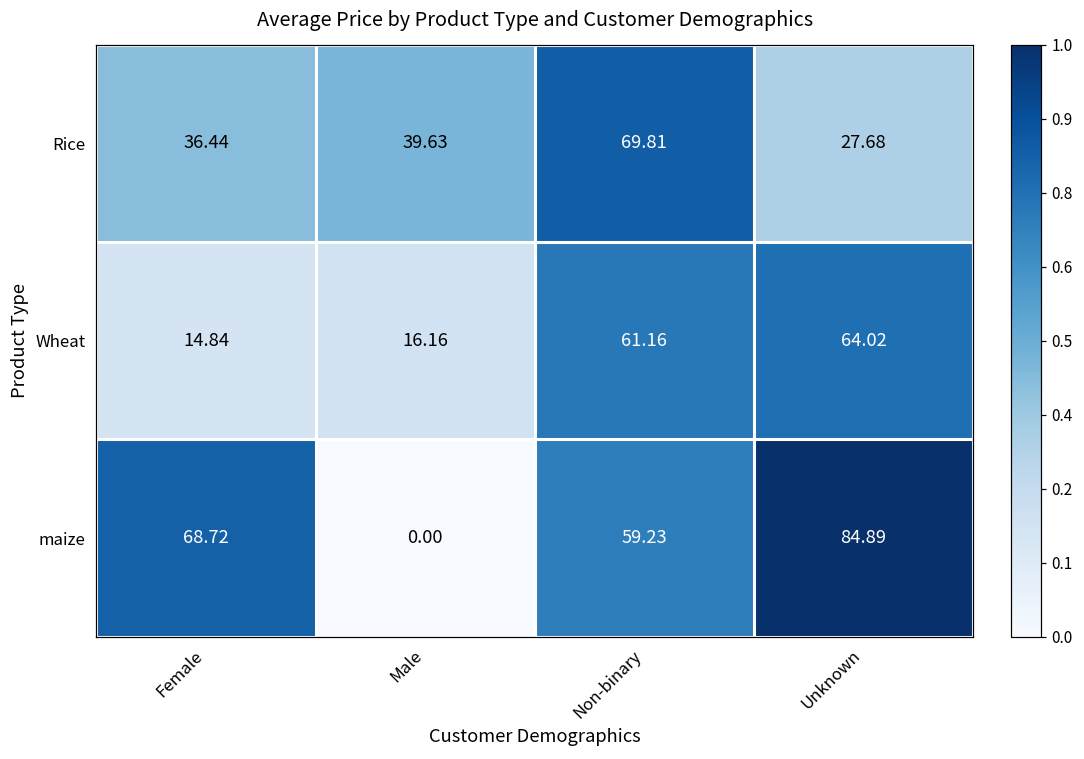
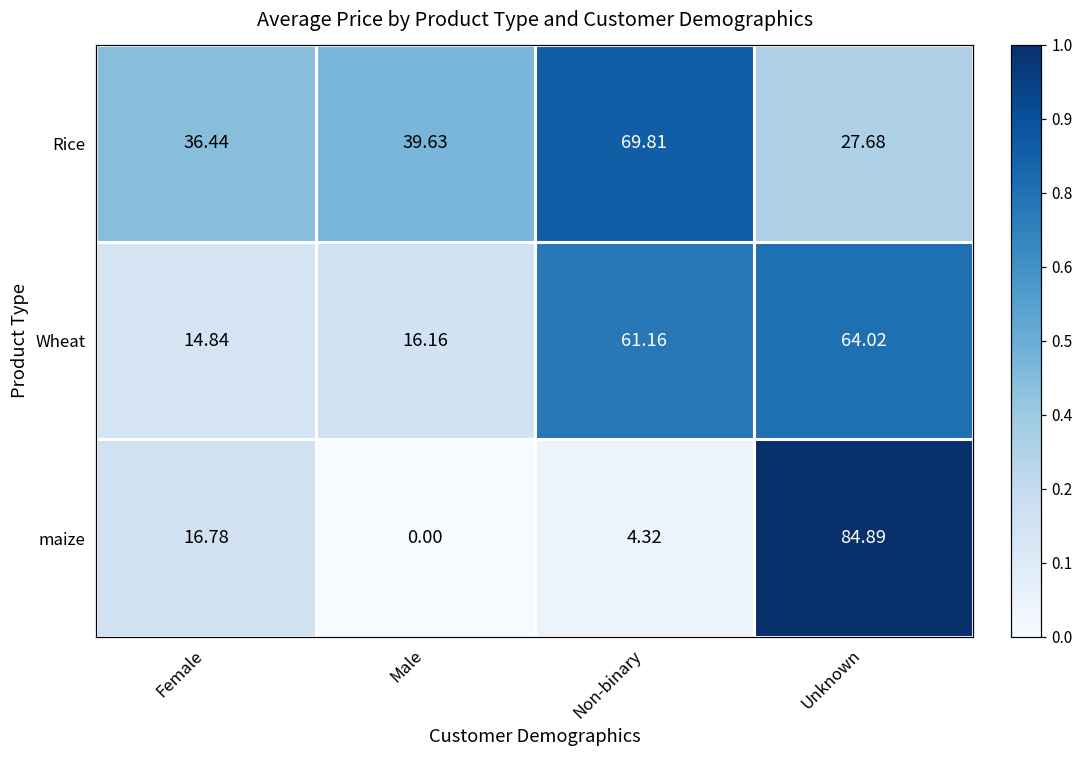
  {
    "Rice": {
      "Female": 36.44,
      "Male": 39.63,
      "Non-binary": 69.81,
      "Unknown": 27.68
    },
    "Wheat": {
      "Female": 14.84,
      "Male": 16.16,
      "Non-binary": 61.16,
      "Unknown": 64.02
    },
    "maize": {
-     "Female": 68.72,
+     "Female": 16.78,
      "Male": 0.00,
-     "Non-binary": 59.23,
+     "Non-binary": 4.32,
      "Unknown": 84.89
    }
  }
